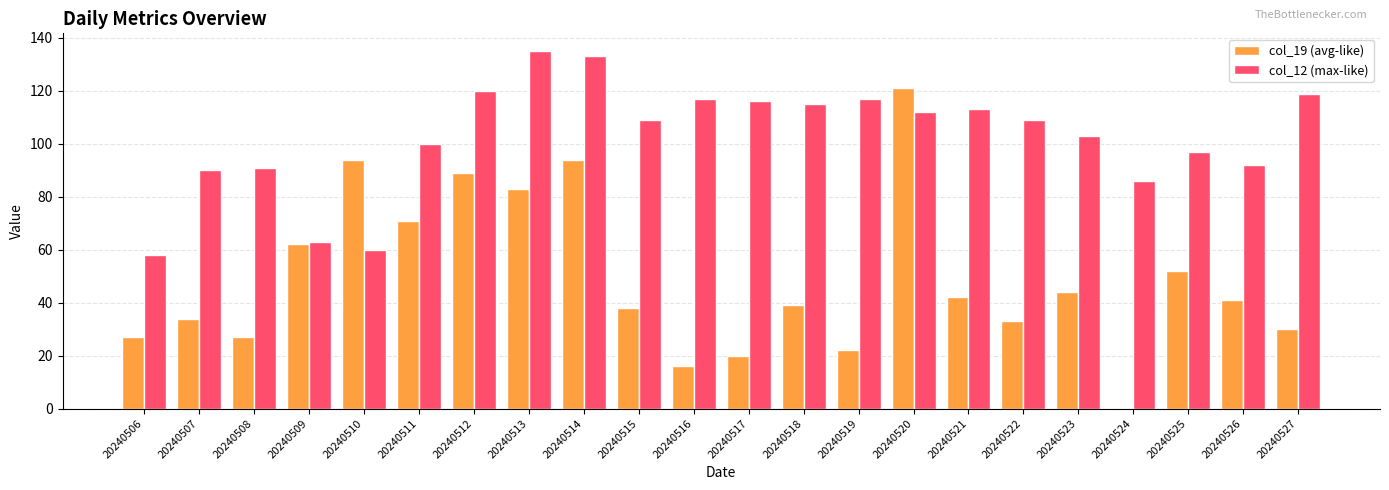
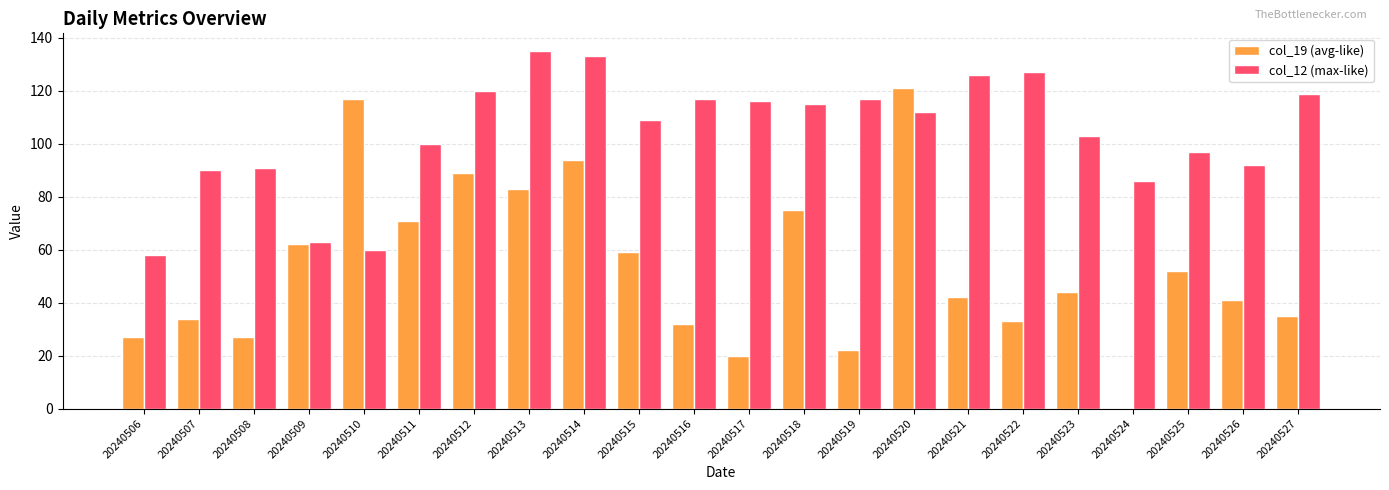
  {
    "col_19 (avg-like)": {
      "20240506": 27,
      "20240507": 34,
      "20240508": 27,
      "20240509": 62,
-     "20240510": 94,
+     "20240510": 117,
      "20240511": 71,
      "20240512": 89,
      "20240513": 83,
      "20240514": 94,
-     "20240515": 38,
-     "20240516": 16,
+     "20240515": 59,
+     "20240516": 32,
      "20240517": 20,
-     "20240518": 39,
+     "20240518": 75,
      "20240519": 22,
      "20240520": 121,
      "20240521": 42,
      "20240522": 33,
      "20240523": 44,
      "20240524": 0,
      "20240525": 52,
      "20240526": 41,
-     "20240527": 30
+     "20240527": 35
    },
    "col_12 (max-like)": {
      "20240506": 58,
      "20240507": 90,
      "20240508": 91,
      "20240509": 63,
      "20240510": 60,
      "20240511": 100,
      "20240512": 120,
      "20240513": 135,
      "20240514": 133,
      "20240515": 109,
      "20240516": 117,
      "20240517": 116,
      "20240518": 115,
      "20240519": 117,
      "20240520": 112,
-     "20240521": 113,
-     "20240522": 109,
+     "20240521": 126,
+     "20240522": 127,
      "20240523": 103,
      "20240524": 86,
      "20240525": 97,
      "20240526": 92,
      "20240527": 119
    }
  }
